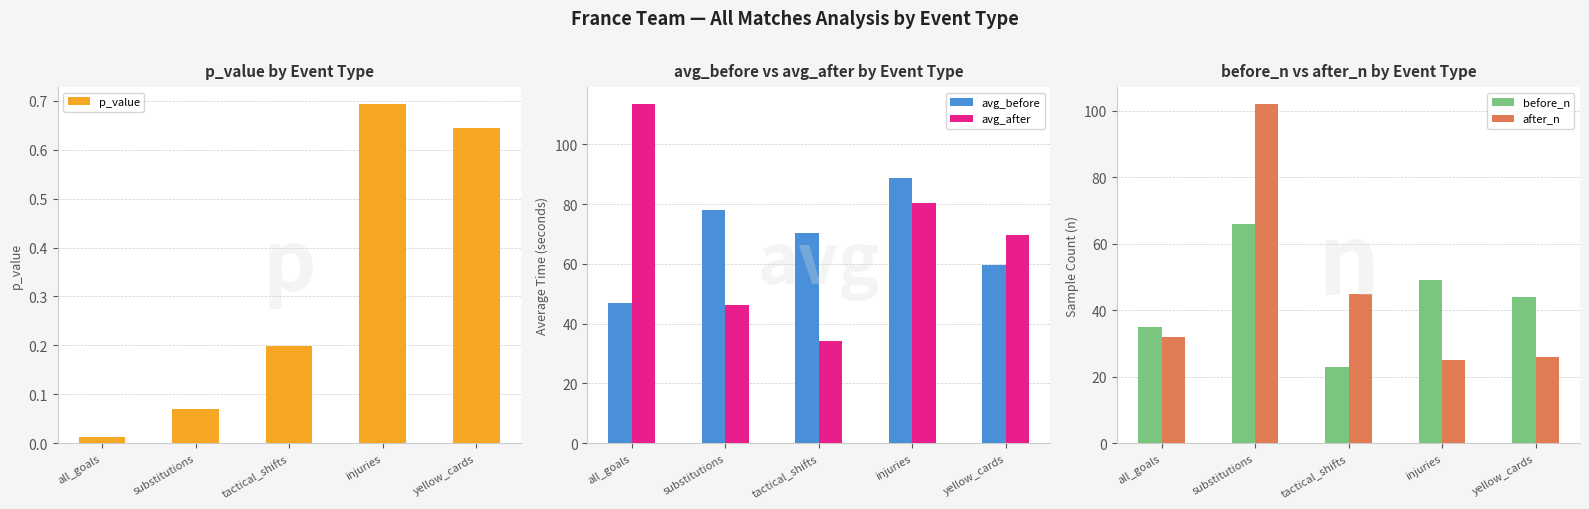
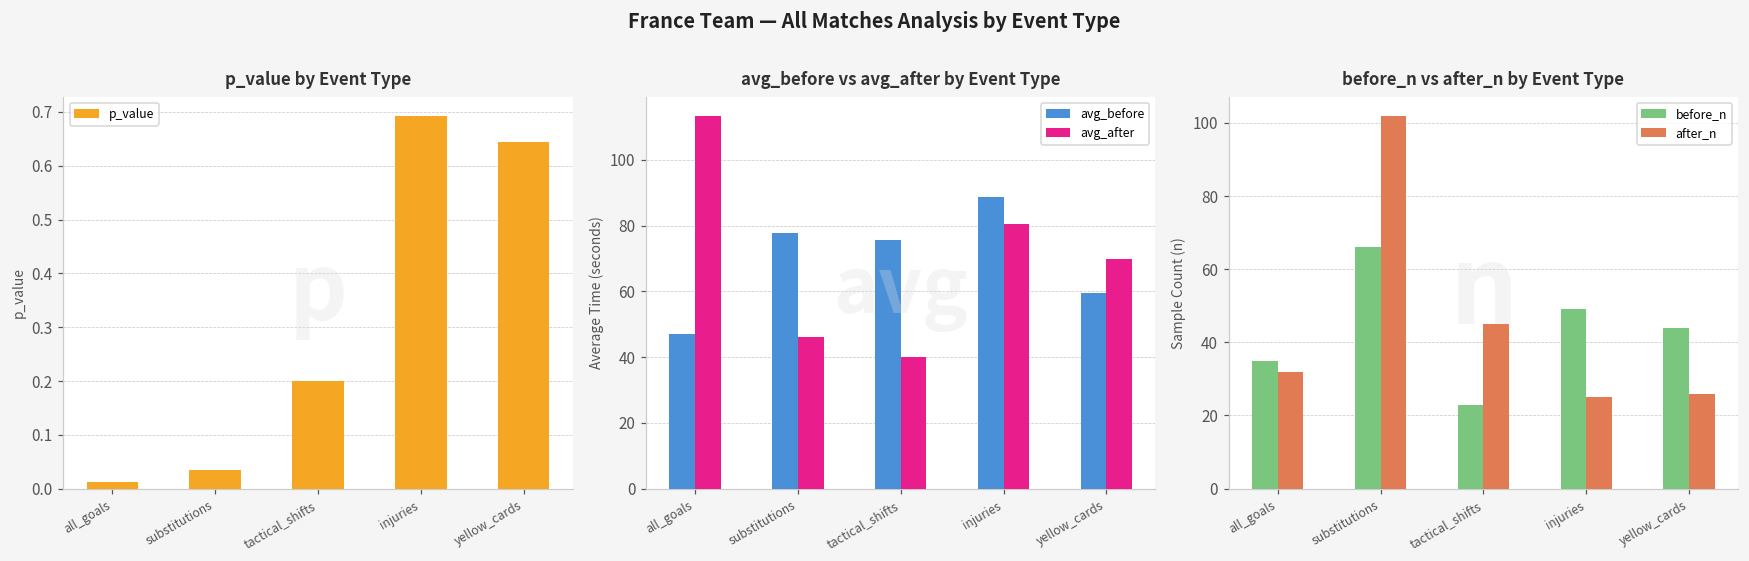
  {
    "p_value by Event Type": {
      "all_goals": 0.01,
-     "substitutions": 0.07,
+     "substitutions": 0.03,
      "tactical_shifts": 0.20,
      "injuries": 0.69,
      "yellow_cards": 0.64
    },
    "avg_before vs avg_after by Event Type": {
      "avg_before": {
        "all_goals": 47,
        "substitutions": 78,
-       "tactical_shifts": 70,
+       "tactical_shifts": 76,
        "injuries": 89,
        "yellow_cards": 60
      },
      "avg_after": {
        "all_goals": 113,
        "substitutions": 46,
-       "tactical_shifts": 34,
+       "tactical_shifts": 40,
        "injuries": 80,
        "yellow_cards": 70
      }
    },
    "before_n vs after_n by Event Type": {
      "before_n": {
        "all_goals": 35,
        "substitutions": 66,
        "tactical_shifts": 23,
        "injuries": 49,
        "yellow_cards": 44
      },
      "after_n": {
        "all_goals": 32,
        "substitutions": 102,
        "tactical_shifts": 45,
        "injuries": 25,
        "yellow_cards": 26
      }
    }
  }
